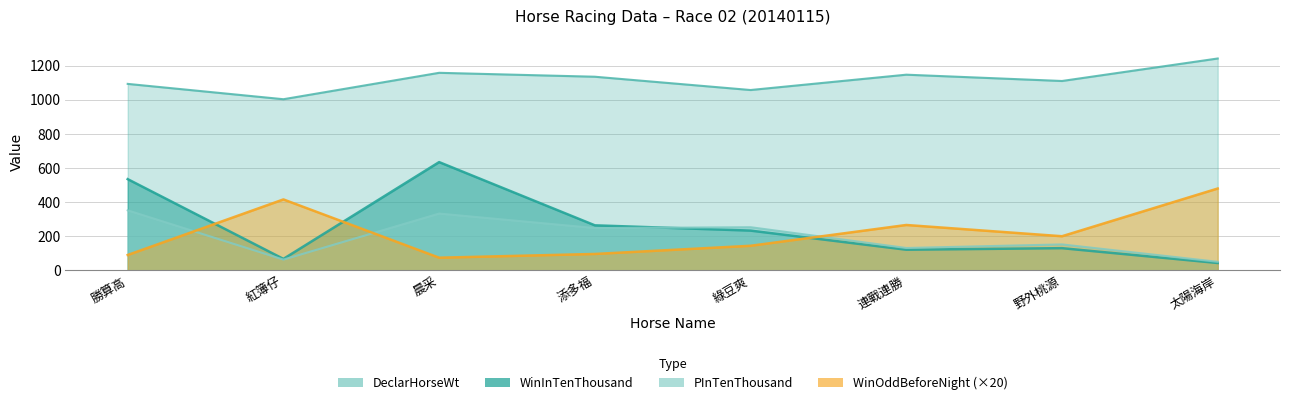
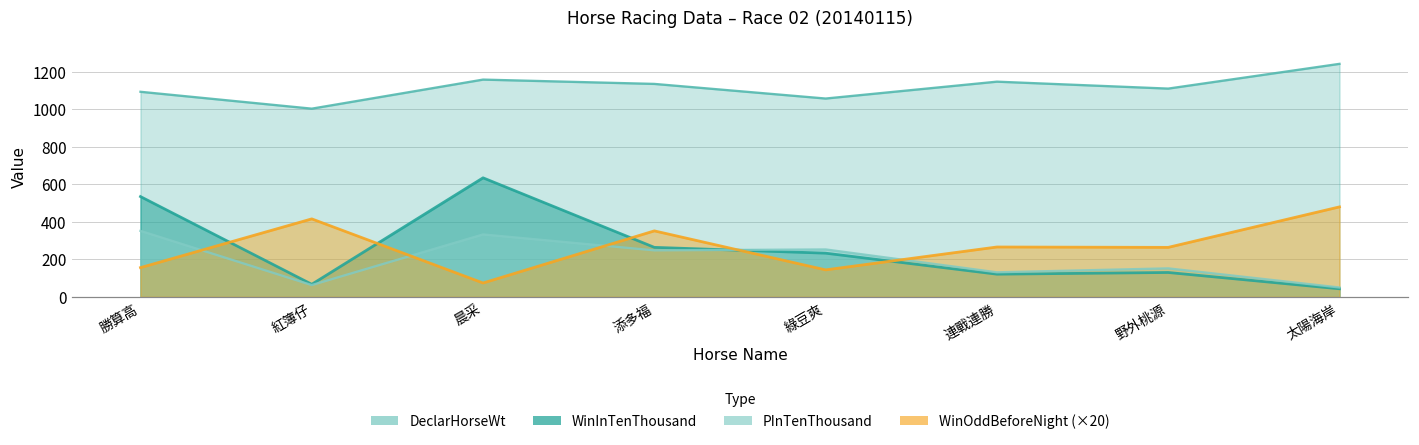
  {
    "WinOddBeforeNight (×20)": {
-     "勝算高": 90,
+     "勝算高": 160,
      "紅簿仔": 420,
      "晨采": 70,
-     "添多福": 100,
+     "添多福": 350,
      "綠豆爽": 140,
      "連戰連勝": 270,
-     "野外桃源": 200,
+     "野外桃源": 260,
      "太陽海岸": 480
    }
  }
